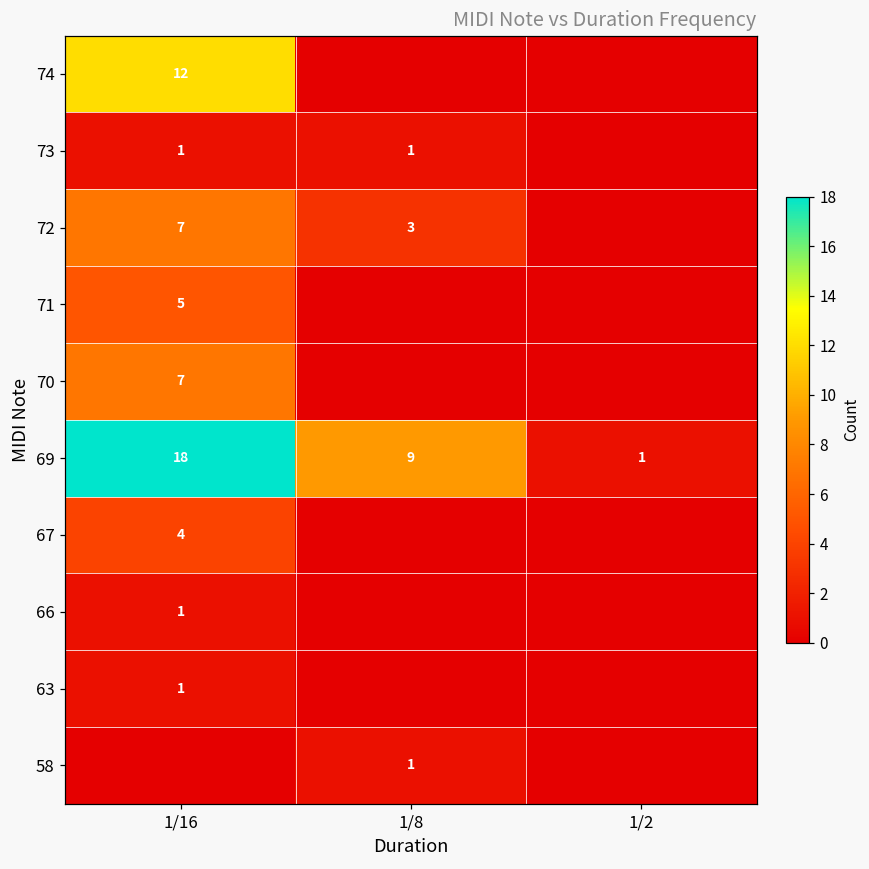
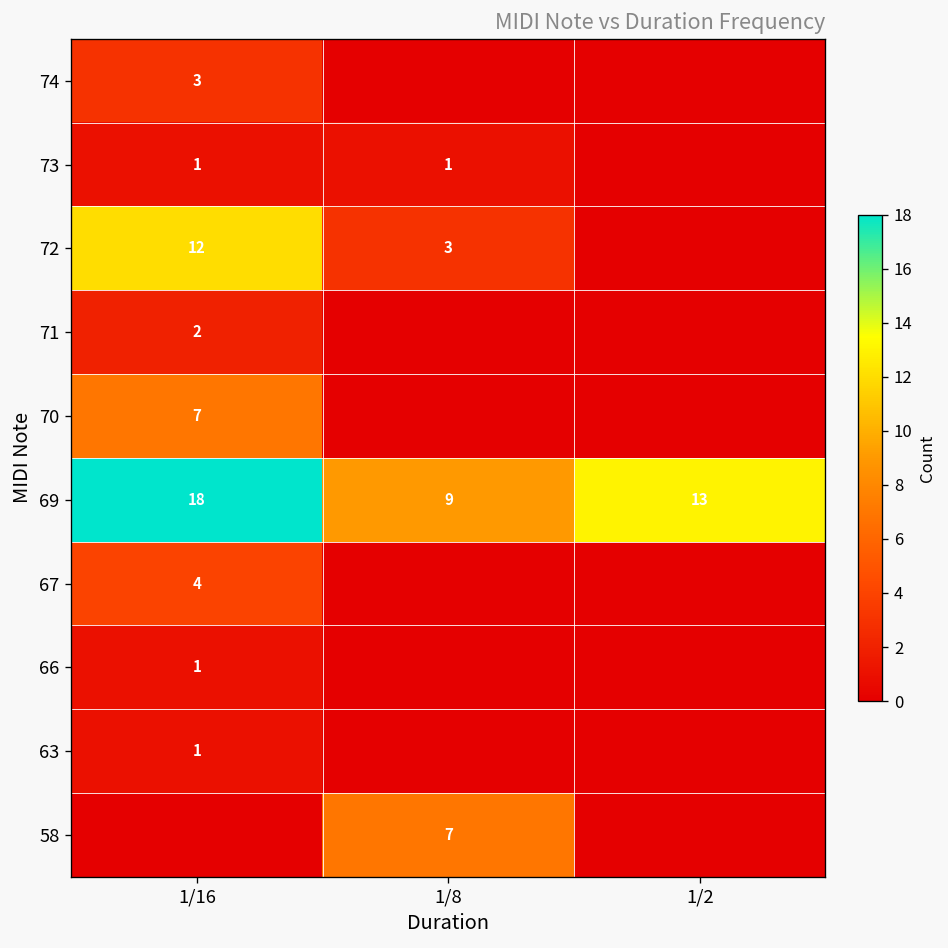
  {
    "74": {
-     "1/16": 12
+     "1/16": 3
    },
    "73": {
      "1/16": 1,
      "1/8": 1
    },
    "72": {
-     "1/16": 7,
+     "1/16": 12,
      "1/8": 3
    },
    "71": {
-     "1/16": 5
+     "1/16": 2
    },
    "70": {
      "1/16": 7
    },
    "69": {
      "1/16": 18,
      "1/8": 9,
-     "1/2": 1
+     "1/2": 13
    },
    "67": {
      "1/16": 4
    },
    "66": {
      "1/16": 1
    },
    "63": {
      "1/16": 1
    },
    "58": {
-     "1/8": 1
+     "1/8": 7
    }
  }
